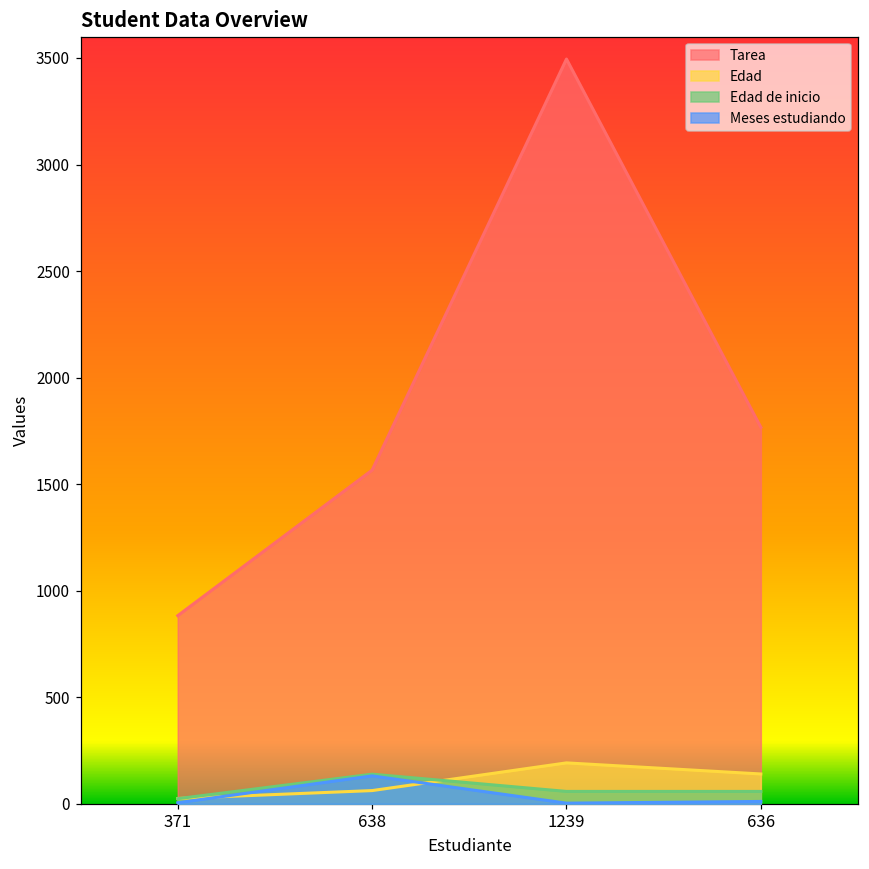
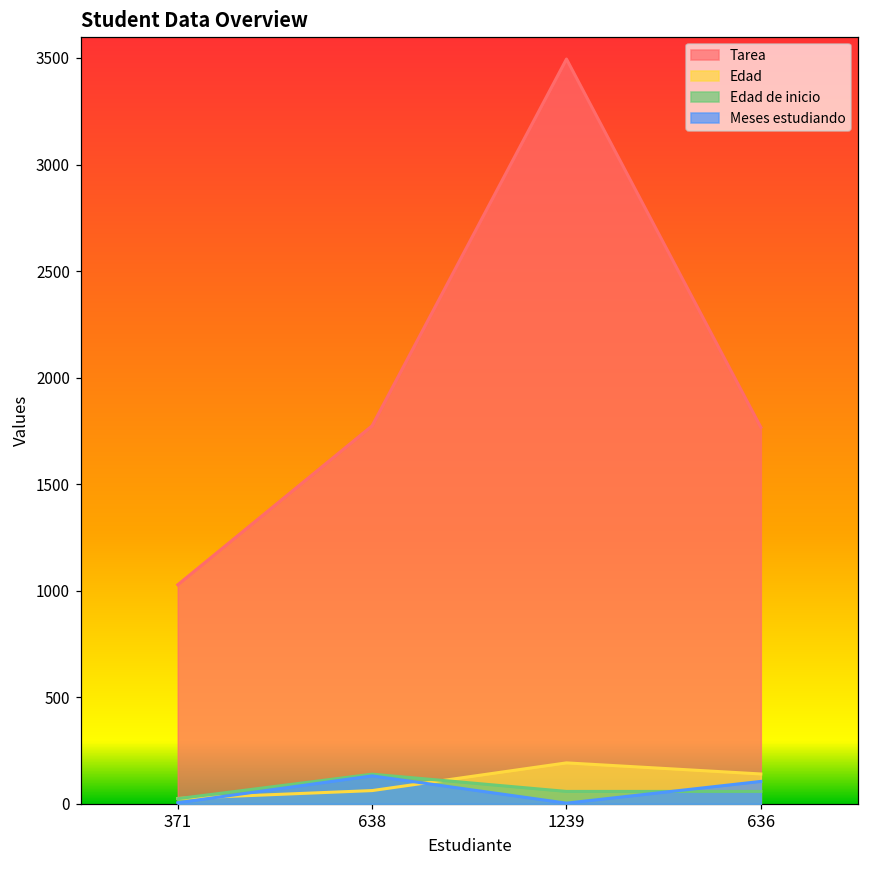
  {
    "Tarea": {
-     "371": 880,
-     "638": 1570,
+     "371": 1030,
+     "638": 1770,
      "1239": 3500,
      "636": 1770
    },
    "Edad": {
      "638": 60,
      "1239": 190,
      "636": 140
    },
    "Edad de inicio": {
      "1239": 60,
      "636": 60
    },
    "Meses estudiando": {
      "371": 10,
      "1239": 0,
-     "636": 10
+     "636": 110
    }
  }
